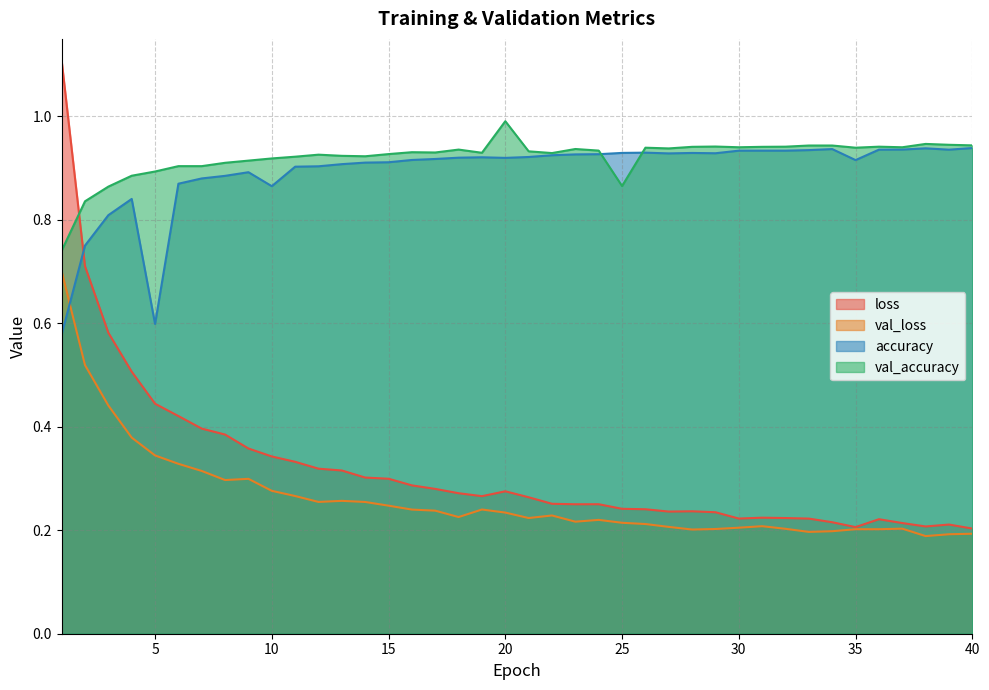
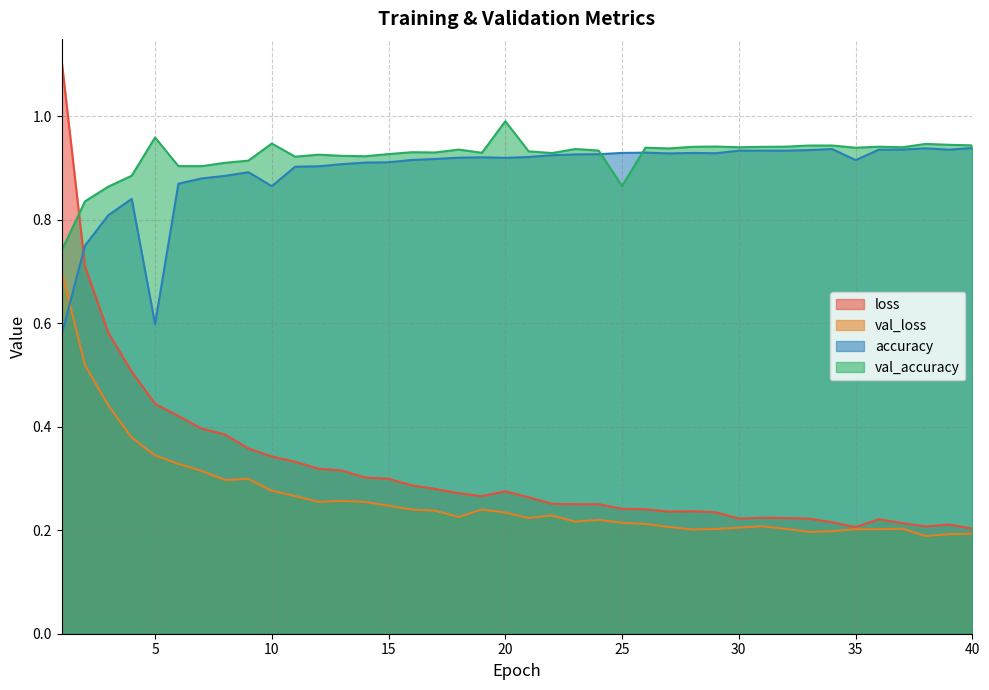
  {
    "accuracy": {
      "5": 0.60,
      "10": 0.87,
      "15": 0.91,
      "20": 0.92,
      "25": 0.93,
      "30": 0.93,
      "35": 0.92,
      "40": 0.94
    },
    "val_accuracy": {
-     "5": 0.89,
-     "10": 0.92,
+     "5": 0.96,
+     "10": 0.95,
      "15": 0.93,
      "20": 0.99,
      "25": 0.87,
      "30": 0.94,
      "35": 0.94,
      "40": 0.94
    }
  }
